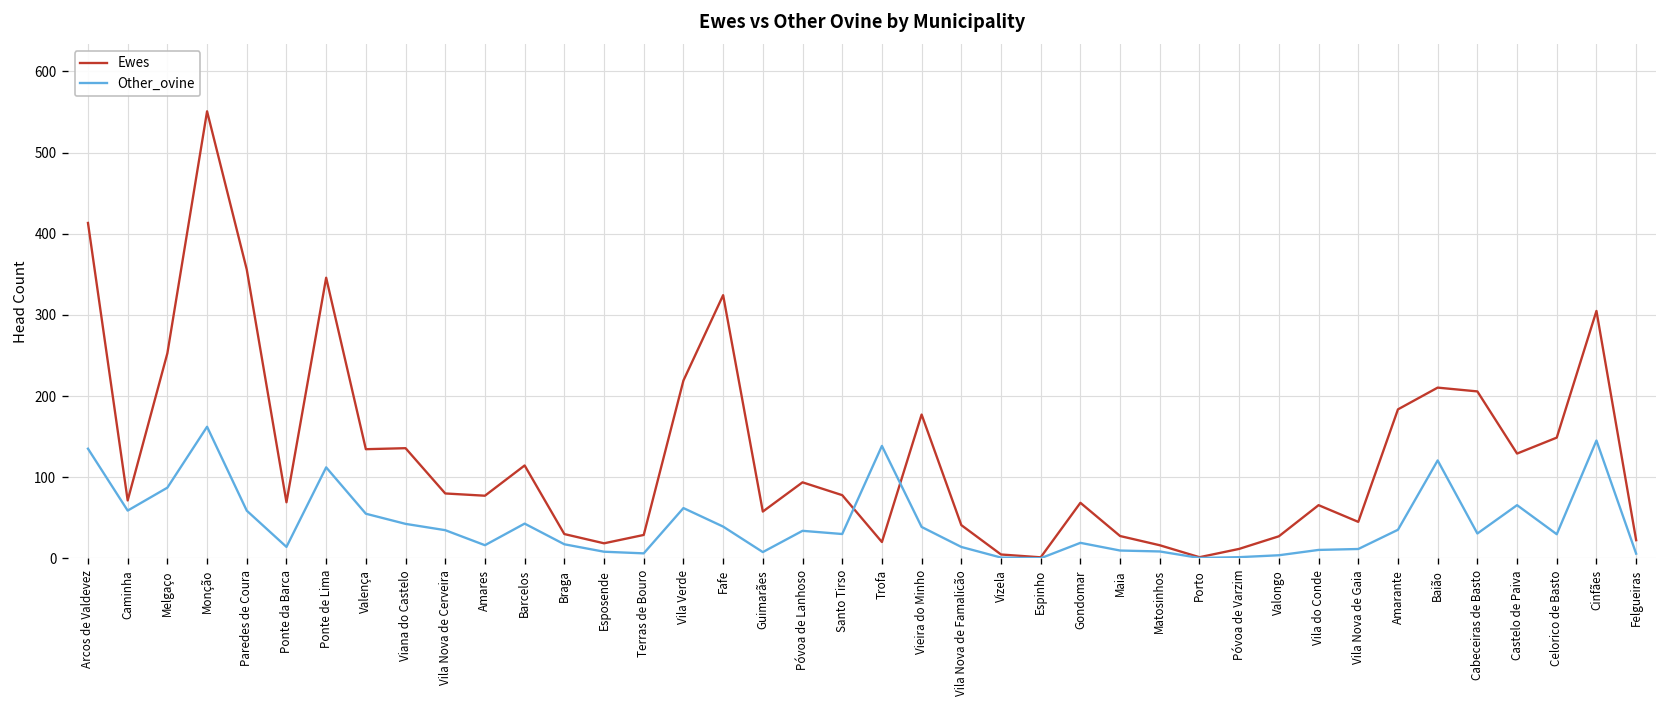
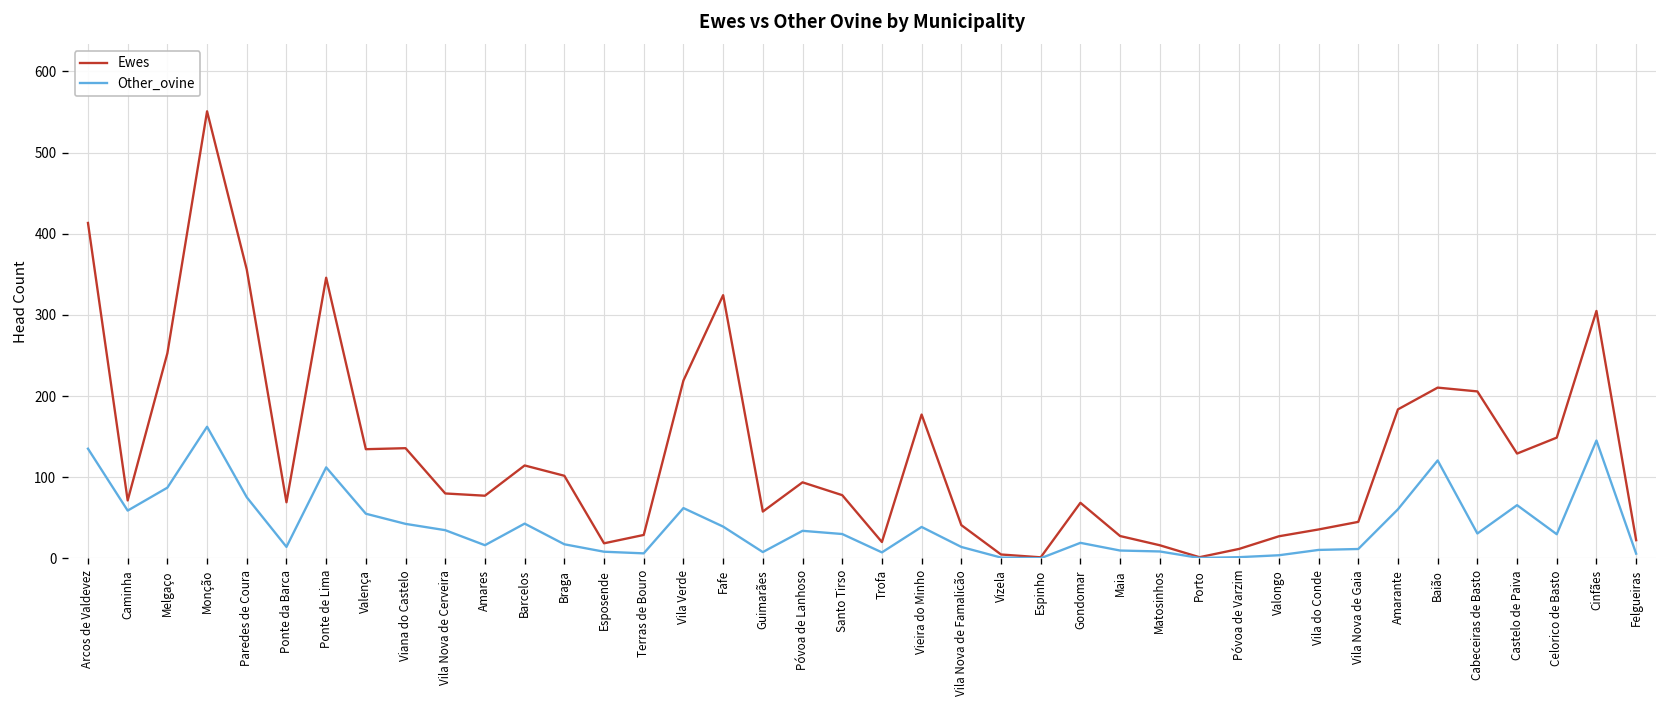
  {
    "Ewes": {
      "Arcos de Valdevez": 410,
      "Caminha": 70,
      "Melgaço": 250,
      "Monção": 550,
      "Paredes de Coura": 360,
      "Ponte da Barca": 70,
      "Ponte de Lima": 350,
      "Valença": 130,
      "Viana do Castelo": 140,
      "Vila Nova de Cerveira": 80,
      "Amares": 80,
      "Barcelos": 110,
-     "Braga": 30,
+     "Braga": 100,
      "Esposende": 20,
      "Terras de Bouro": 30,
      "Vila Verde": 220,
      "Fafe": 320,
      "Guimarães": 60,
      "Póvoa de Lanhoso": 90,
      "Santo Tirso": 80,
      "Trofa": 20,
      "Vieira do Minho": 180,
      "Vila Nova de Famalicão": 40,
      "Gondomar": 70,
      "Maia": 30,
      "Matosinhos": 20,
      "Póvoa de Varzim": 10,
      "Valongo": 30,
-     "Vila do Conde": 70,
+     "Vila do Conde": 40,
      "Vila Nova de Gaia": 40,
      "Amarante": 180,
      "Baião": 210,
      "Cabeceiras de Basto": 210,
      "Castelo de Paiva": 130,
      "Celorico de Basto": 150,
      "Cinfães": 300,
      "Felgueiras": 20
    },
    "Other_ovine": {
      "Arcos de Valdevez": 140,
      "Caminha": 60,
      "Melgaço": 90,
      "Monção": 160,
-     "Paredes de Coura": 60,
+     "Paredes de Coura": 80,
      "Ponte da Barca": 10,
      "Ponte de Lima": 110,
      "Valença": 50,
      "Viana do Castelo": 40,
      "Vila Nova de Cerveira": 30,
      "Amares": 20,
      "Barcelos": 40,
      "Braga": 20,
      "Esposende": 10,
      "Terras de Bouro": 10,
      "Vila Verde": 60,
      "Fafe": 40,
      "Guimarães": 10,
      "Póvoa de Lanhoso": 30,
      "Santo Tirso": 30,
-     "Trofa": 140,
+     "Trofa": 10,
      "Vieira do Minho": 40,
      "Vila Nova de Famalicão": 10,
      "Gondomar": 20,
      "Maia": 10,
      "Matosinhos": 10,
      "Póvoa de Varzim": 0,
      "Valongo": 0,
      "Vila do Conde": 10,
      "Vila Nova de Gaia": 10,
-     "Amarante": 40,
+     "Amarante": 60,
      "Baião": 120,
      "Cabeceiras de Basto": 30,
      "Castelo de Paiva": 70,
      "Celorico de Basto": 30,
      "Cinfães": 150,
      "Felgueiras": 10
    }
  }
